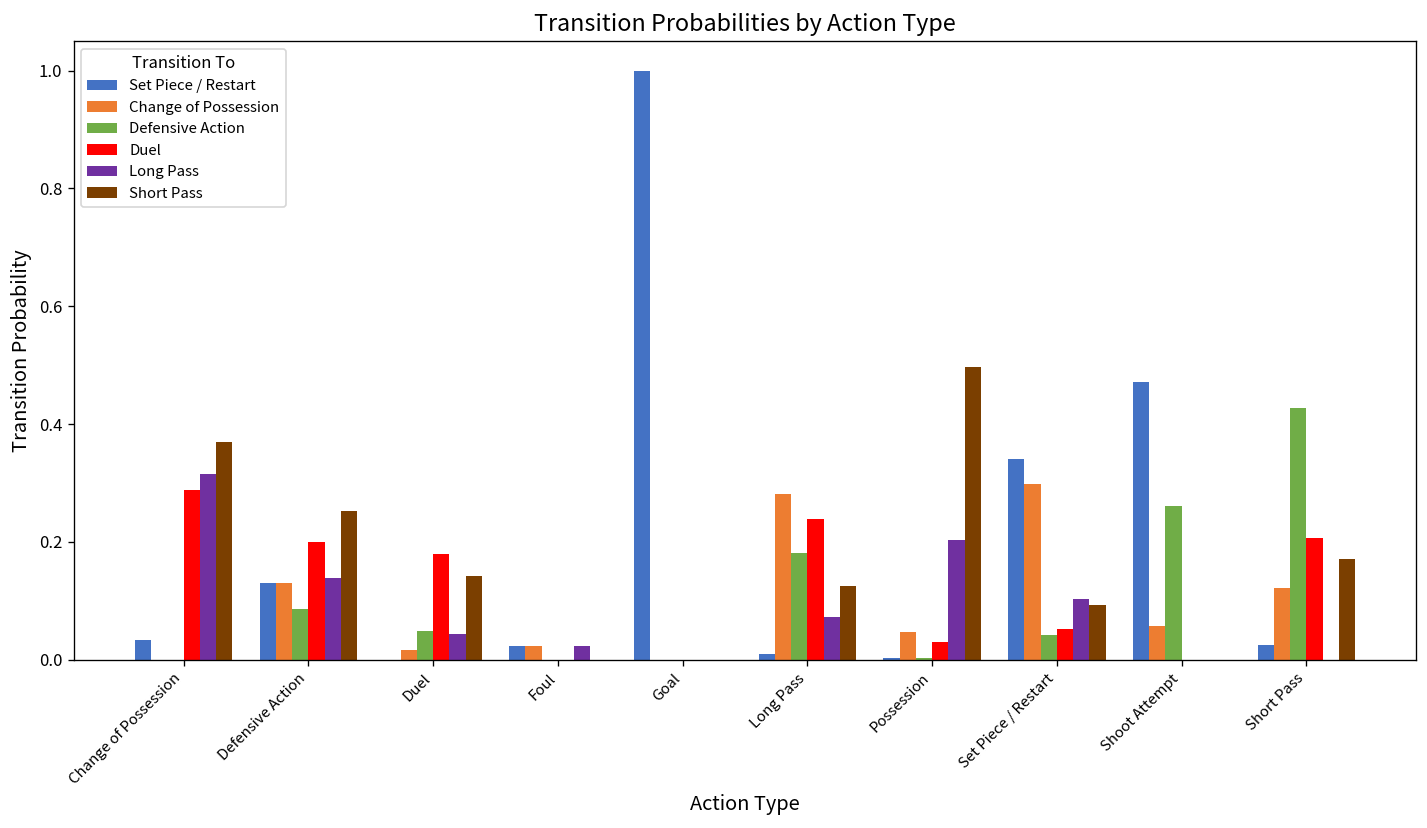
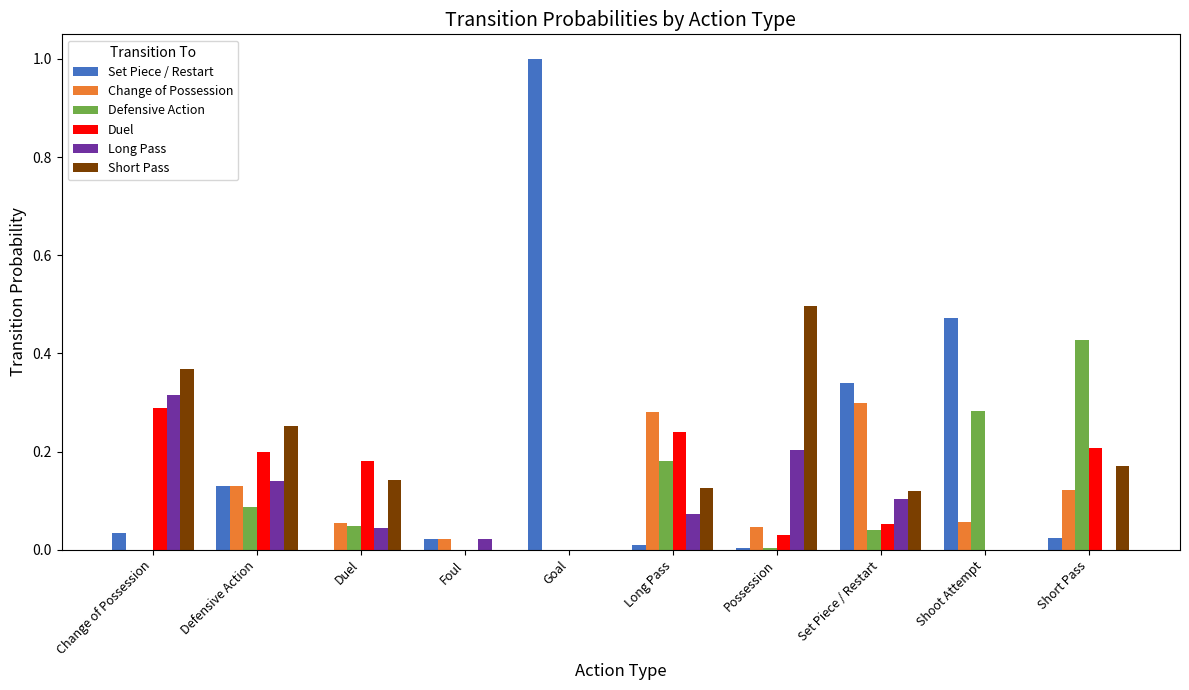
  {
    "Set Piece / Restart": {
      "Change of Possession": 0.03,
      "Defensive Action": 0.13,
      "Duel": 0.00,
      "Foul": 0.02,
      "Goal": 1.00,
      "Long Pass": 0.01,
      "Set Piece / Restart": 0.34,
      "Shoot Attempt": 0.47,
      "Short Pass": 0.02
    },
    "Change of Possession": {
      "Change of Possession": 0.00,
      "Defensive Action": 0.13,
-     "Duel": 0.02,
+     "Duel": 0.05,
      "Foul": 0.02,
      "Goal": 0.00,
      "Long Pass": 0.28,
      "Possession": 0.05,
      "Set Piece / Restart": 0.30,
      "Shoot Attempt": 0.06,
      "Short Pass": 0.12
    },
    "Defensive Action": {
      "Change of Possession": 0.00,
      "Defensive Action": 0.09,
      "Duel": 0.05,
      "Foul": 0.00,
      "Goal": 0.00,
      "Long Pass": 0.18,
      "Set Piece / Restart": 0.04,
-     "Shoot Attempt": 0.26,
+     "Shoot Attempt": 0.28,
      "Short Pass": 0.43
    },
    "Duel": {
      "Change of Possession": 0.29,
      "Defensive Action": 0.20,
      "Duel": 0.18,
      "Foul": 0.00,
      "Goal": 0.00,
      "Long Pass": 0.24,
      "Possession": 0.03,
      "Set Piece / Restart": 0.05,
      "Shoot Attempt": 0.00,
      "Short Pass": 0.21
    },
    "Long Pass": {
      "Change of Possession": 0.32,
      "Defensive Action": 0.14,
      "Duel": 0.04,
      "Foul": 0.02,
      "Goal": 0.00,
      "Long Pass": 0.07,
      "Possession": 0.20,
      "Set Piece / Restart": 0.10,
      "Shoot Attempt": 0.00,
      "Short Pass": 0.00
    },
    "Short Pass": {
      "Change of Possession": 0.37,
      "Defensive Action": 0.25,
      "Duel": 0.14,
      "Foul": 0.00,
      "Goal": 0.00,
      "Long Pass": 0.13,
      "Possession": 0.50,
-     "Set Piece / Restart": 0.09,
+     "Set Piece / Restart": 0.12,
      "Shoot Attempt": 0.00,
      "Short Pass": 0.17
    }
  }
